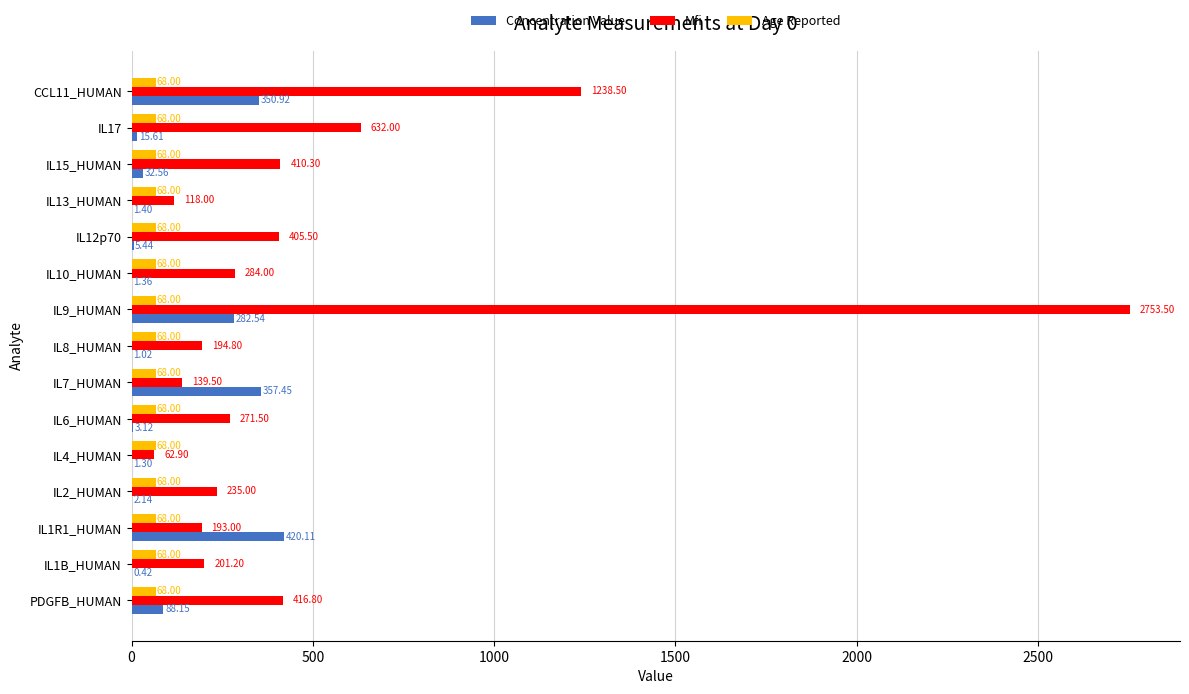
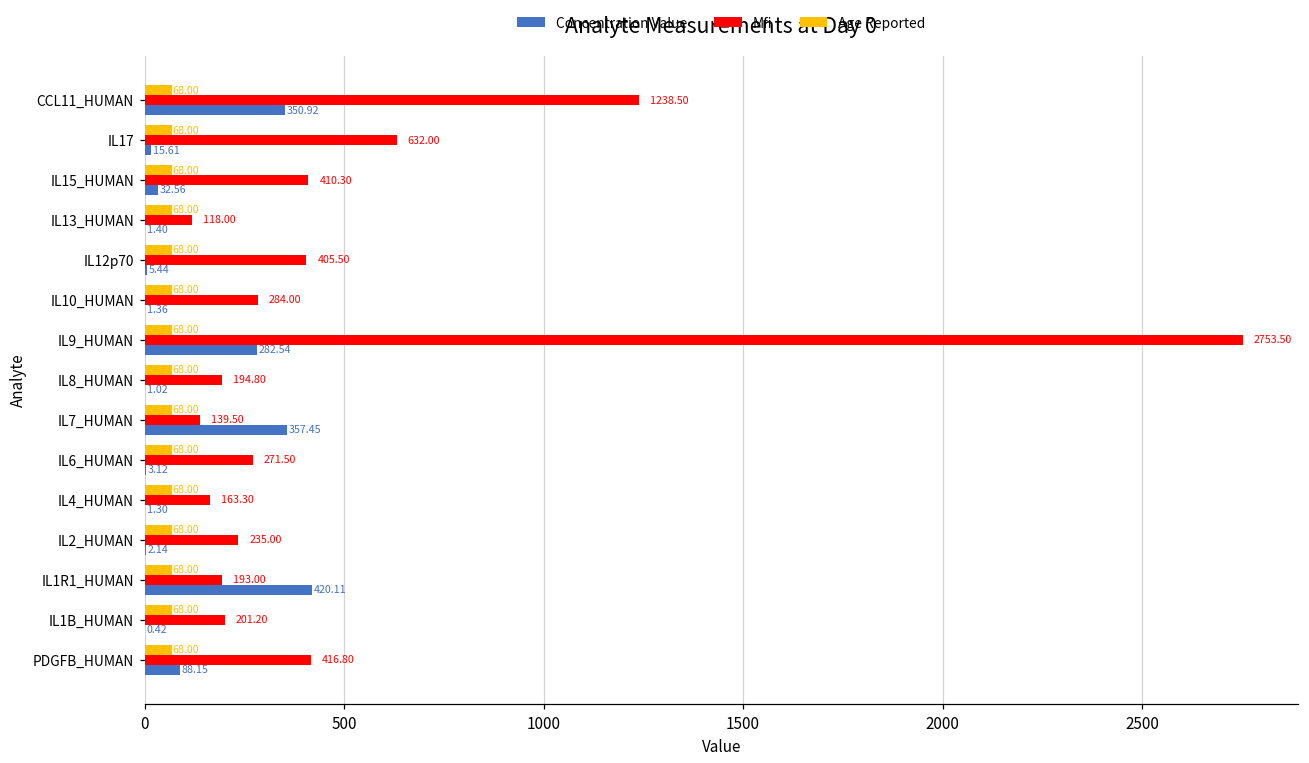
  {
    "Concentration Value": {
      "CCL11_HUMAN": 350.92,
      "IL17": 15.61,
      "IL15_HUMAN": 32.56,
      "IL13_HUMAN": 1.40,
      "IL12p70": 5.44,
      "IL10_HUMAN": 1.36,
      "IL9_HUMAN": 282.54,
      "IL8_HUMAN": 1.02,
      "IL7_HUMAN": 357.45,
      "IL6_HUMAN": 3.12,
      "IL4_HUMAN": 1.30,
      "IL2_HUMAN": 2.14,
      "IL1R1_HUMAN": 420.11,
      "IL1B_HUMAN": 0.42,
      "PDGFB_HUMAN": 88.15
    },
    "Mfi": {
      "CCL11_HUMAN": 1238.50,
      "IL17": 632.00,
      "IL15_HUMAN": 410.30,
      "IL13_HUMAN": 118.00,
      "IL12p70": 405.50,
      "IL10_HUMAN": 284.00,
      "IL9_HUMAN": 2753.50,
      "IL8_HUMAN": 194.80,
      "IL7_HUMAN": 139.50,
      "IL6_HUMAN": 271.50,
-     "IL4_HUMAN": 62.90,
+     "IL4_HUMAN": 163.30,
      "IL2_HUMAN": 235.00,
      "IL1R1_HUMAN": 193.00,
      "IL1B_HUMAN": 201.20,
      "PDGFB_HUMAN": 416.80
    },
    "Age Reported": {
      "CCL11_HUMAN": 68.00,
      "IL17": 68.00,
      "IL15_HUMAN": 68.00,
      "IL13_HUMAN": 68.00,
      "IL12p70": 68.00,
      "IL10_HUMAN": 68.00,
      "IL9_HUMAN": 68.00,
      "IL8_HUMAN": 68.00,
      "IL7_HUMAN": 68.00,
      "IL6_HUMAN": 68.00,
      "IL4_HUMAN": 68.00,
      "IL2_HUMAN": 68.00,
      "IL1R1_HUMAN": 68.00,
      "IL1B_HUMAN": 68.00,
      "PDGFB_HUMAN": 68.00
    }
  }
